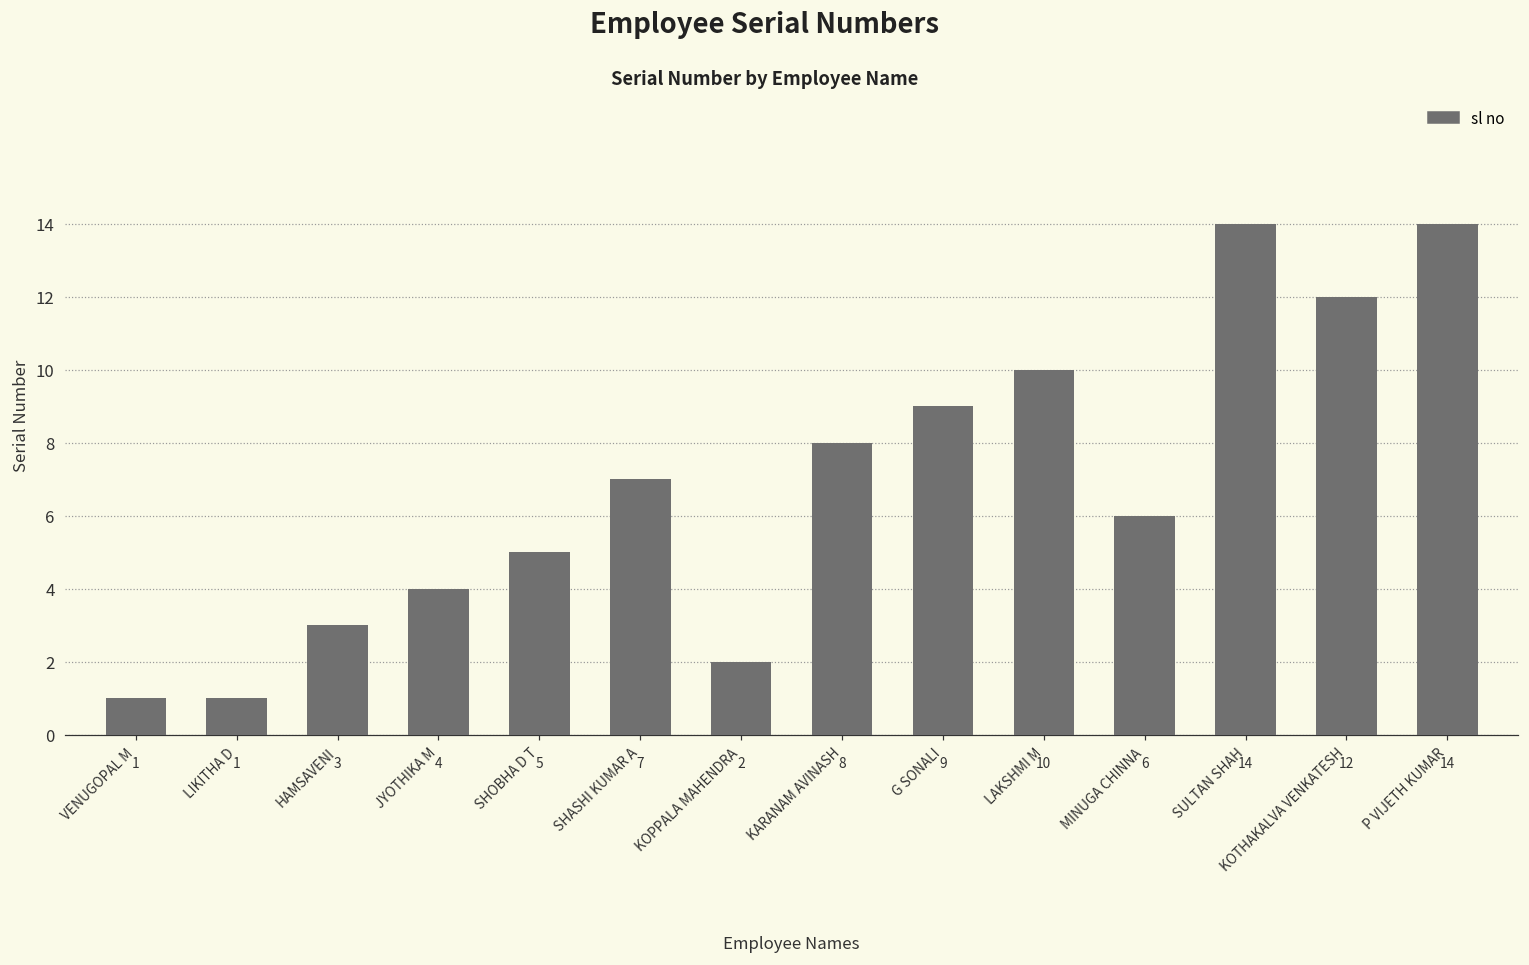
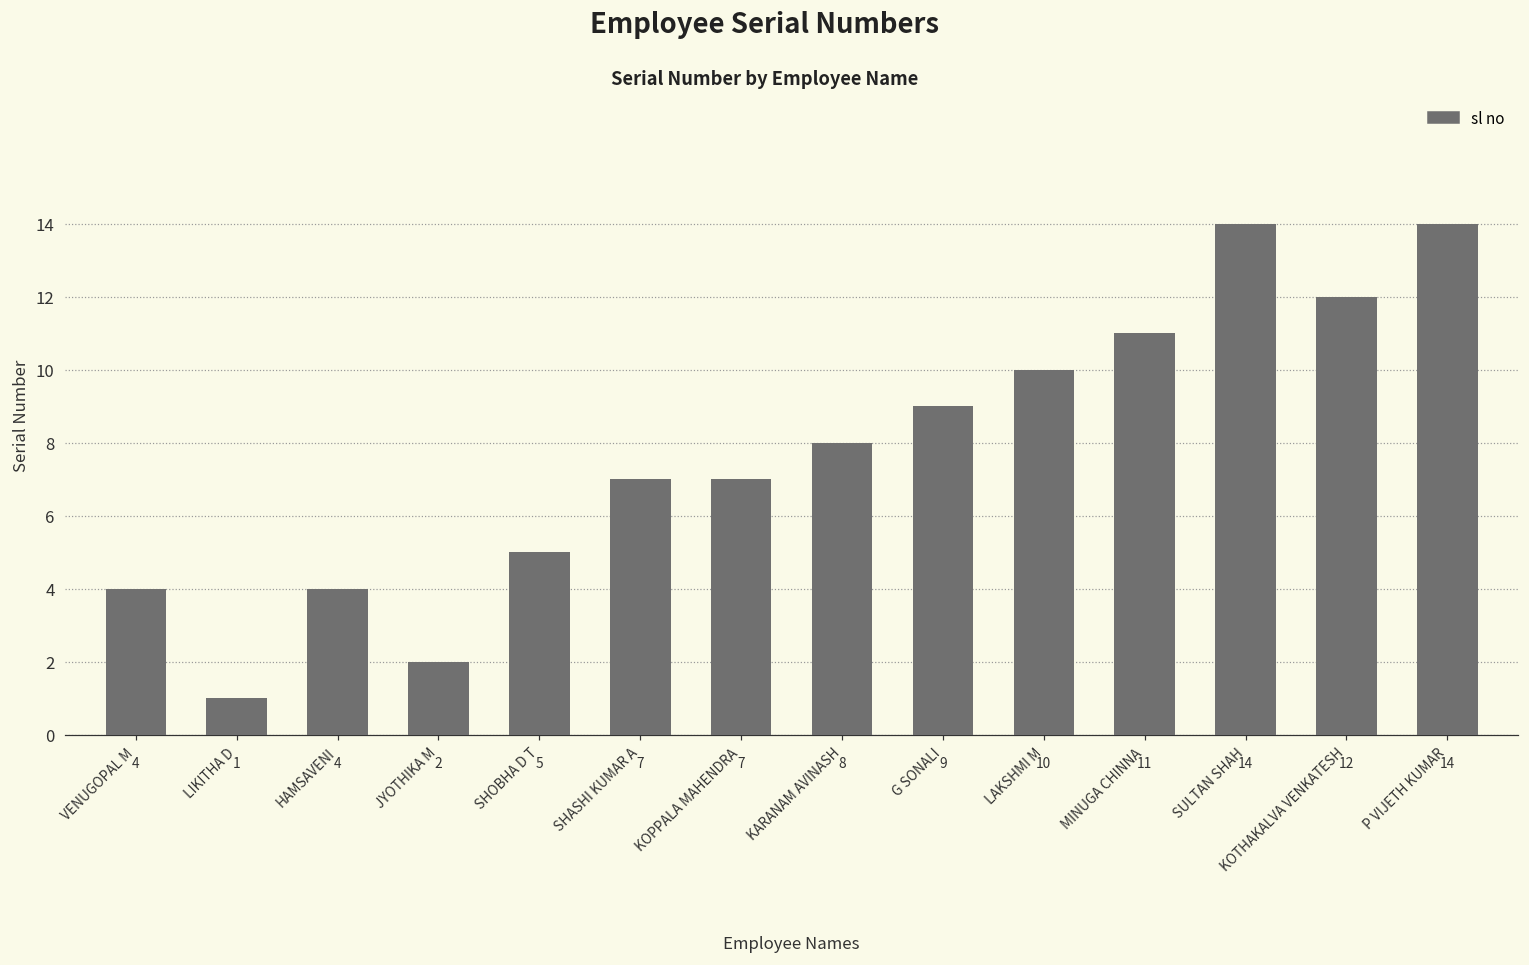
  {
-   "VENUGOPAL M": 1,
-   "HAMSAVENI": 3,
-   "JYOTHIKA M": 4,
-   "KOPPALA MAHENDRA": 2,
-   "MINUGA CHINNA": 6
+   "VENUGOPAL M": 4,
+   "HAMSAVENI": 4,
+   "JYOTHIKA M": 2,
+   "KOPPALA MAHENDRA": 7,
+   "MINUGA CHINNA": 11
  }
